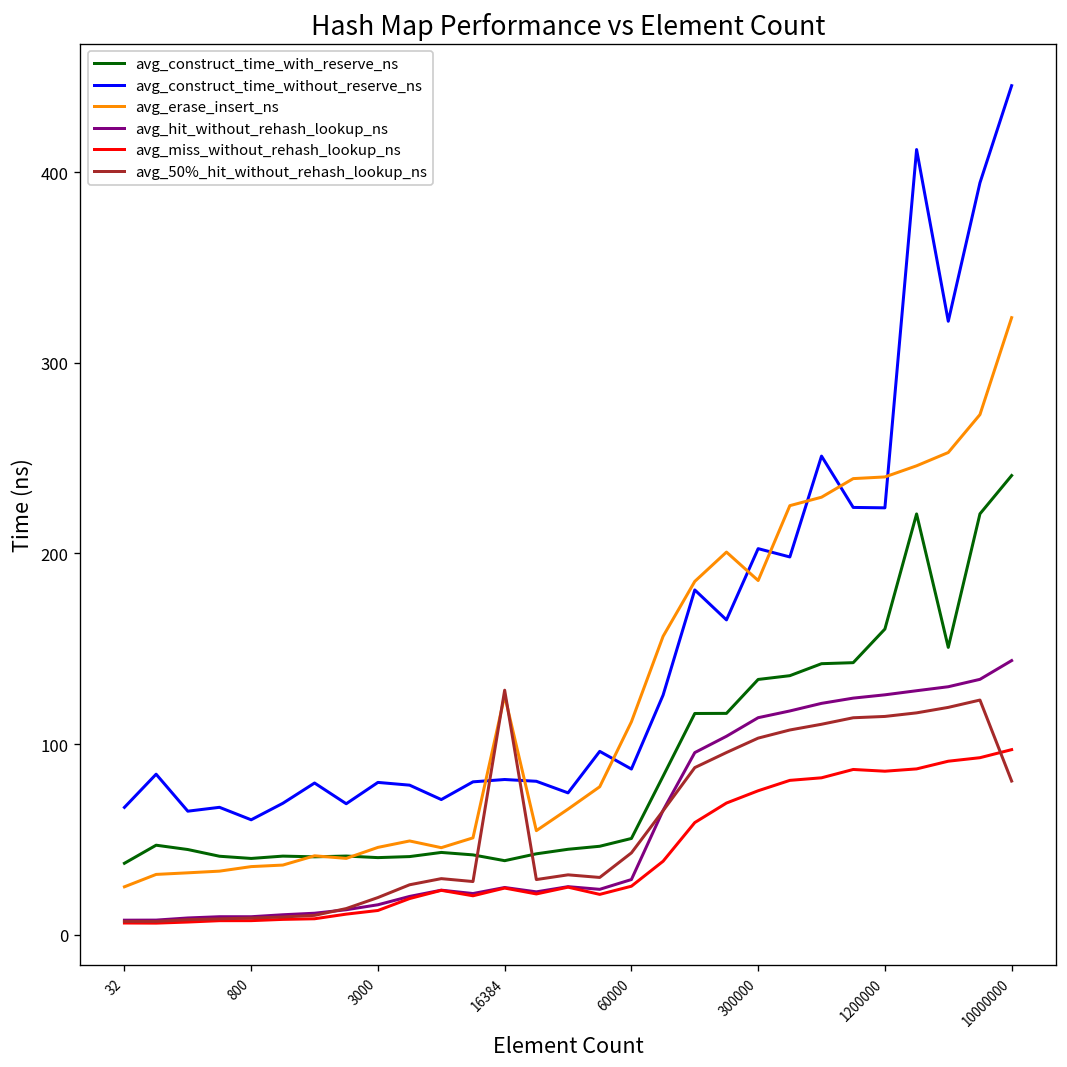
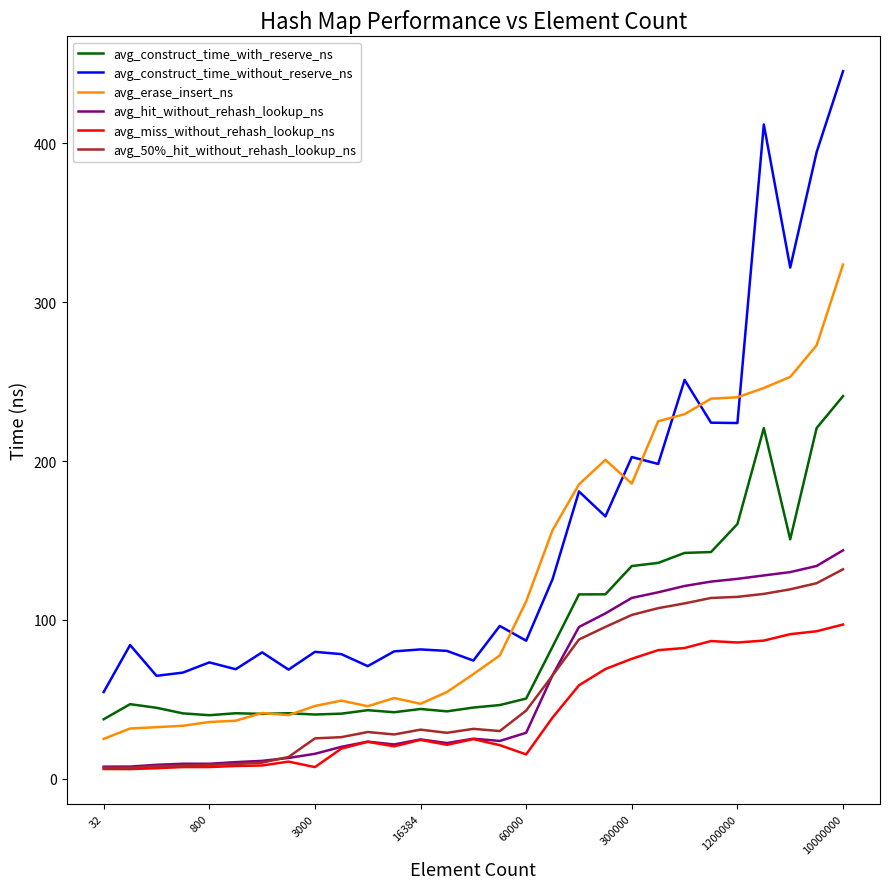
  {
    "avg_construct_time_with_reserve_ns": {
      "32": 38,
      "800": 40,
      "3000": 41,
-     "16384": 39,
+     "16384": 44,
      "60000": 51,
      "300000": 134,
      "1200000": 160,
      "10000000": 241
    },
    "avg_construct_time_without_reserve_ns": {
-     "32": 67,
-     "800": 60,
+     "32": 55,
+     "800": 73,
      "3000": 80,
      "16384": 81,
      "60000": 87,
      "300000": 203,
      "1200000": 224,
      "10000000": 445
    },
    "avg_erase_insert_ns": {
      "32": 25,
      "800": 36,
      "3000": 46,
-     "16384": 125,
+     "16384": 47,
      "60000": 112,
      "300000": 186,
      "1200000": 240,
      "10000000": 324
    },
    "avg_hit_without_rehash_lookup_ns": {
      "3000": 16,
      "60000": 29,
      "300000": 114,
      "1200000": 126,
      "10000000": 144
    },
    "avg_miss_without_rehash_lookup_ns": {
-     "3000": 13,
-     "60000": 26,
+     "3000": 7,
+     "60000": 15,
      "300000": 76,
      "1200000": 86,
      "10000000": 97
    },
    "avg_50%_hit_without_rehash_lookup_ns": {
-     "3000": 20,
-     "16384": 128,
+     "3000": 25,
+     "16384": 31,
      "60000": 43,
      "300000": 103,
      "1200000": 115,
-     "10000000": 81
+     "10000000": 132
    }
  }
